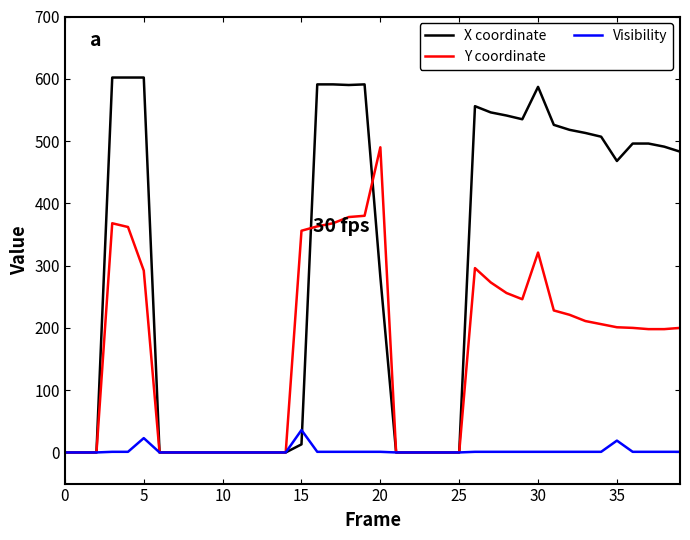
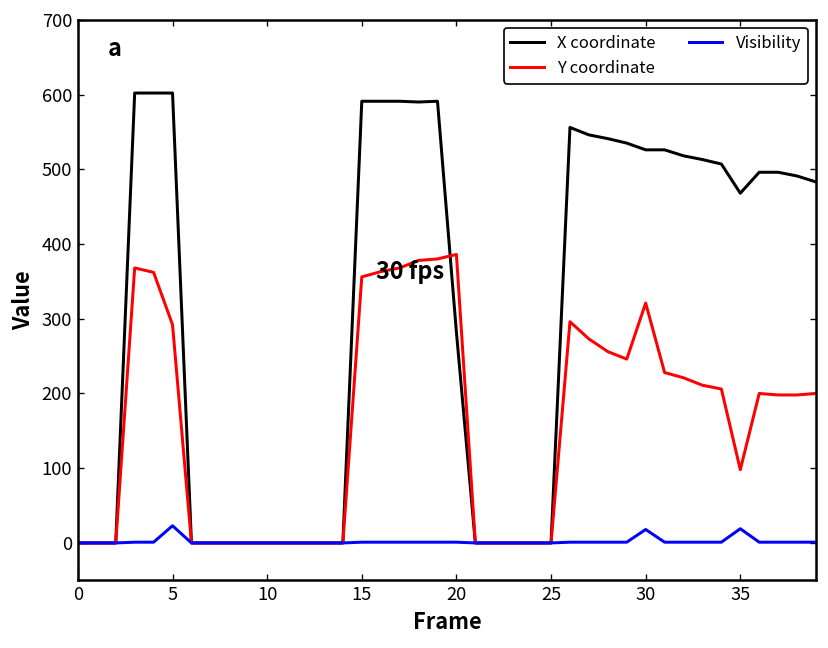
  {
    "X coordinate": {
      "5": 600,
-     "15": 10,
+     "15": 590,
      "20": 280,
-     "30": 590,
+     "30": 530,
      "35": 470
    },
    "Y coordinate": {
      "5": 290,
      "15": 360,
-     "20": 490,
+     "20": 390,
      "30": 320,
-     "35": 200
+     "35": 100
    },
    "Visibility": {
      "5": 20,
-     "15": 40,
+     "15": 0,
      "20": 0,
-     "30": 0,
+     "30": 20,
      "35": 20
    }
  }
